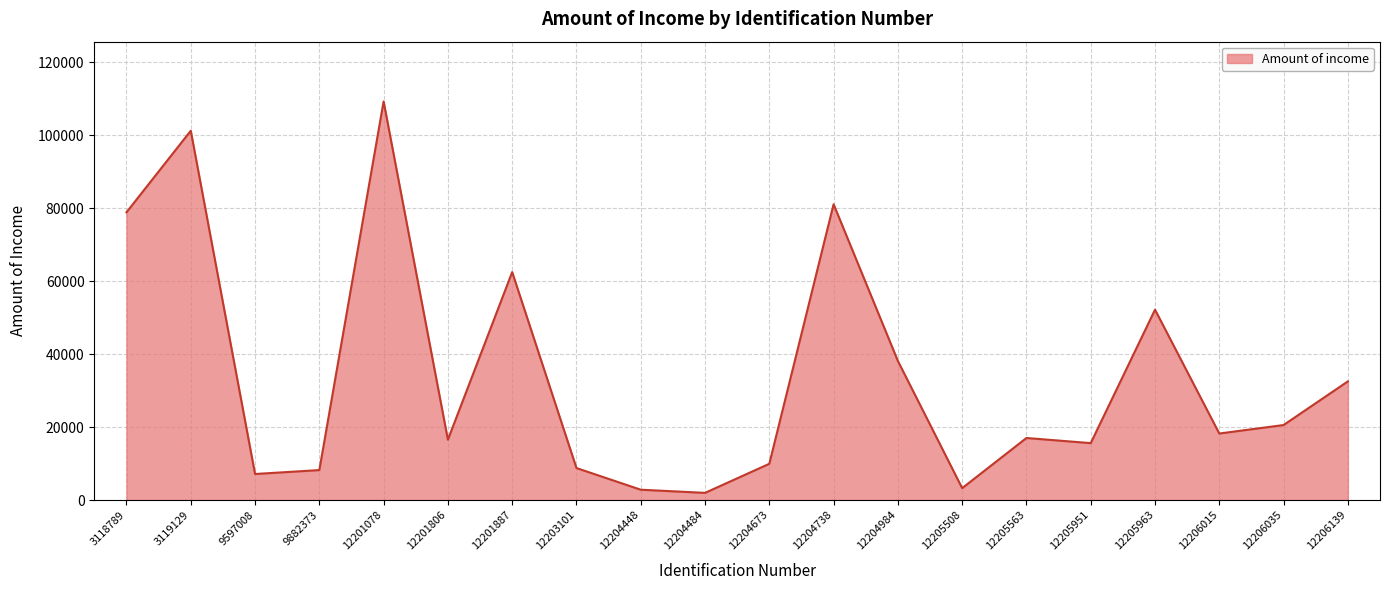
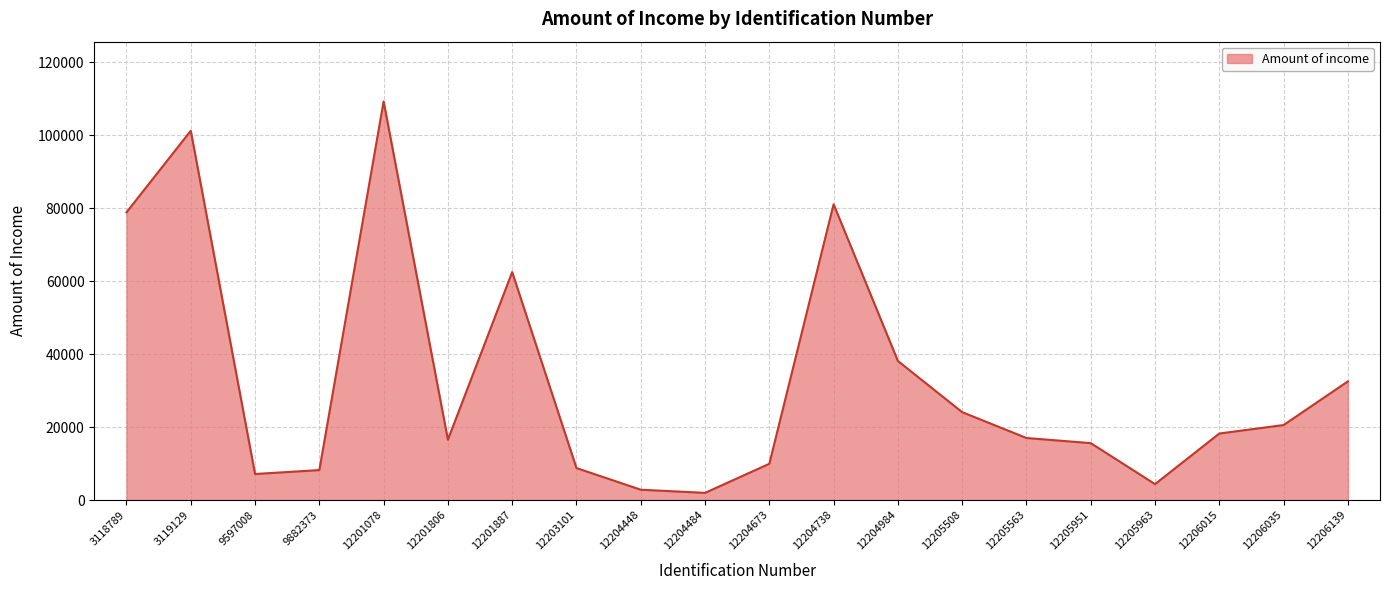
  {
    "3118789": 79000,
    "3119129": 101000,
    "9597008": 7000,
    "9882373": 8000,
    "12201078": 109000,
    "12201806": 17000,
    "12201887": 62000,
    "12203101": 9000,
    "12204448": 3000,
    "12204484": 2000,
    "12204673": 10000,
    "12204738": 81000,
    "12204984": 38000,
-   "12205508": 3000,
+   "12205508": 24000,
    "12205563": 17000,
    "12205951": 16000,
-   "12205963": 52000,
+   "12205963": 4000,
    "12206015": 18000,
    "12206035": 21000,
    "12206139": 33000
  }
